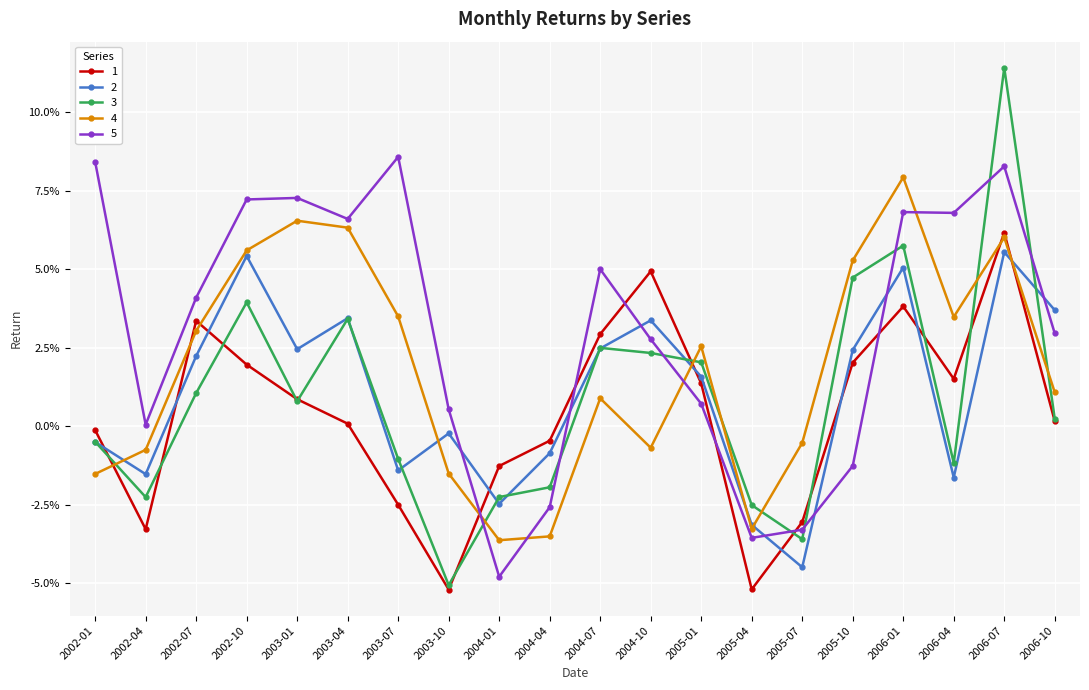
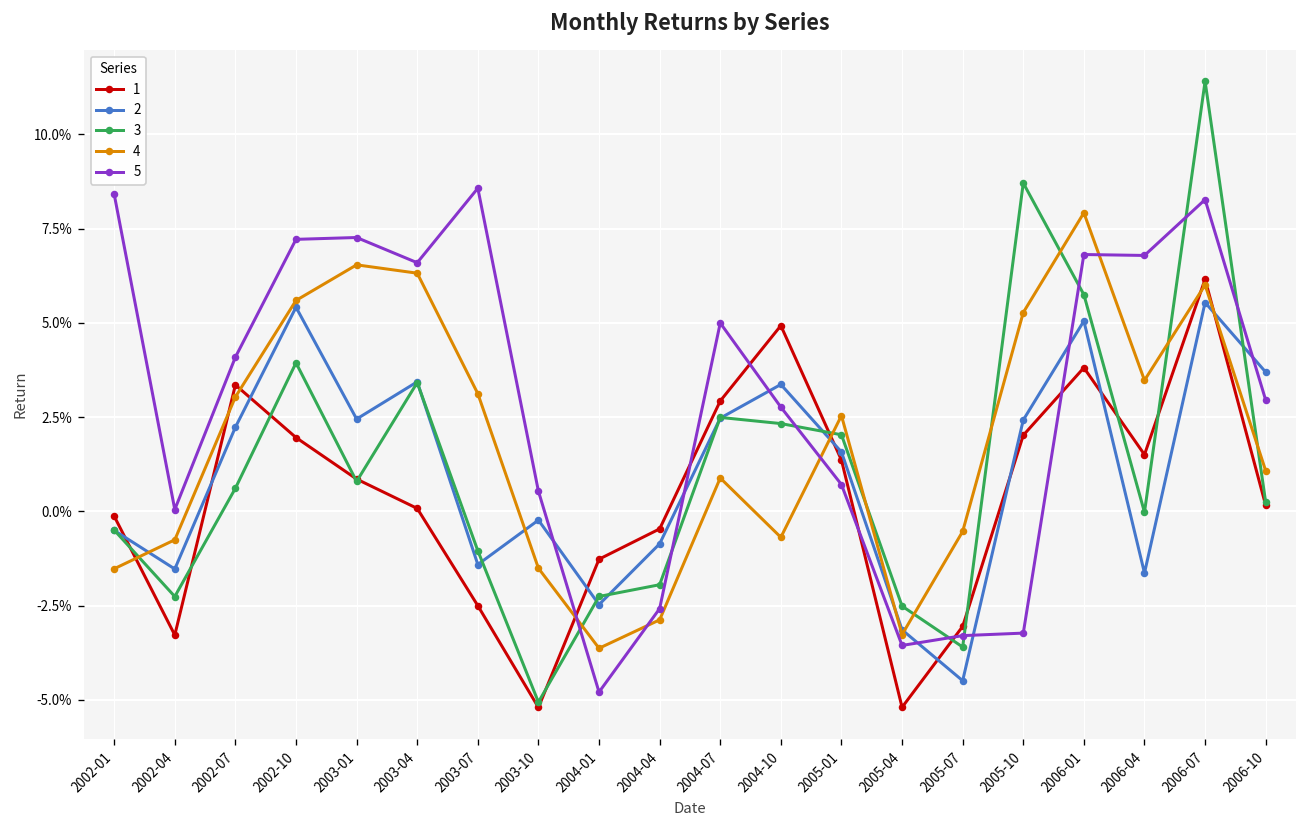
  {
    "1": {
      "2002-01": "-0.1%",
      "2002-04": "-3.3%",
      "2002-07": "3.4%",
      "2002-10": "2.0%",
      "2003-04": "0.1%",
      "2003-07": "-2.5%",
      "2003-10": "-5.2%",
      "2004-01": "-1.3%",
      "2004-04": "-0.5%",
      "2004-07": "2.9%",
      "2004-10": "4.9%",
      "2005-01": "1.4%",
      "2005-04": "-5.2%",
      "2005-07": "-3.1%",
      "2005-10": "2.0%",
      "2006-01": "3.8%",
      "2006-04": "1.5%",
      "2006-07": "6.2%"
    },
    "2": {
      "2002-04": "-1.5%",
      "2002-07": "2.2%",
      "2002-10": "5.4%",
      "2003-01": "2.4%",
      "2003-07": "-1.4%",
      "2003-10": "-0.2%",
      "2004-01": "-2.5%",
      "2004-04": "-0.9%",
      "2004-10": "3.4%",
      "2005-01": "1.6%",
      "2005-04": "-3.1%",
      "2005-07": "-4.5%",
      "2005-10": "2.4%",
      "2006-01": "5.0%",
      "2006-04": "-1.6%",
      "2006-07": "5.5%",
      "2006-10": "3.7%"
    },
    "3": {
      "2002-04": "-2.3%",
-     "2002-07": "1.1%",
+     "2002-07": "0.6%",
      "2002-10": "3.9%",
      "2003-07": "-1.0%",
      "2003-10": "-5.1%",
      "2004-01": "-2.3%",
      "2004-04": "-1.9%",
      "2004-10": "2.3%",
      "2005-01": "2.0%",
      "2005-04": "-2.5%",
      "2005-07": "-3.6%",
-     "2005-10": "4.7%",
+     "2005-10": "8.7%",
      "2006-01": "5.7%",
-     "2006-04": "-1.2%",
+     "2006-04": "0.0%",
      "2006-07": "11.4%"
    },
    "4": {
      "2002-01": "-1.5%",
      "2002-04": "-0.8%",
      "2002-07": "3.0%",
      "2002-10": "5.6%",
      "2003-01": "6.5%",
      "2003-04": "6.3%",
-     "2003-07": "3.5%",
+     "2003-07": "3.1%",
      "2003-10": "-1.5%",
      "2004-01": "-3.6%",
-     "2004-04": "-3.5%",
+     "2004-04": "-2.9%",
      "2004-07": "0.9%",
      "2004-10": "-0.7%",
      "2005-01": "2.5%",
      "2005-04": "-3.3%",
      "2005-07": "-0.5%",
      "2005-10": "5.3%",
      "2006-01": "7.9%",
      "2006-04": "3.5%",
      "2006-07": "6.0%",
      "2006-10": "1.1%"
    },
    "5": {
      "2002-01": "8.4%",
      "2002-04": "0.0%",
      "2002-07": "4.1%",
      "2002-10": "7.2%",
      "2003-01": "7.3%",
      "2003-04": "6.6%",
      "2003-07": "8.6%",
      "2003-10": "0.5%",
      "2004-01": "-4.8%",
      "2004-04": "-2.6%",
      "2004-07": "5.0%",
      "2004-10": "2.8%",
      "2005-01": "0.7%",
      "2005-04": "-3.6%",
      "2005-07": "-3.3%",
-     "2005-10": "-1.3%",
+     "2005-10": "-3.2%",
      "2006-01": "6.8%",
      "2006-04": "6.8%",
      "2006-07": "8.3%",
      "2006-10": "3.0%"
    }
  }
